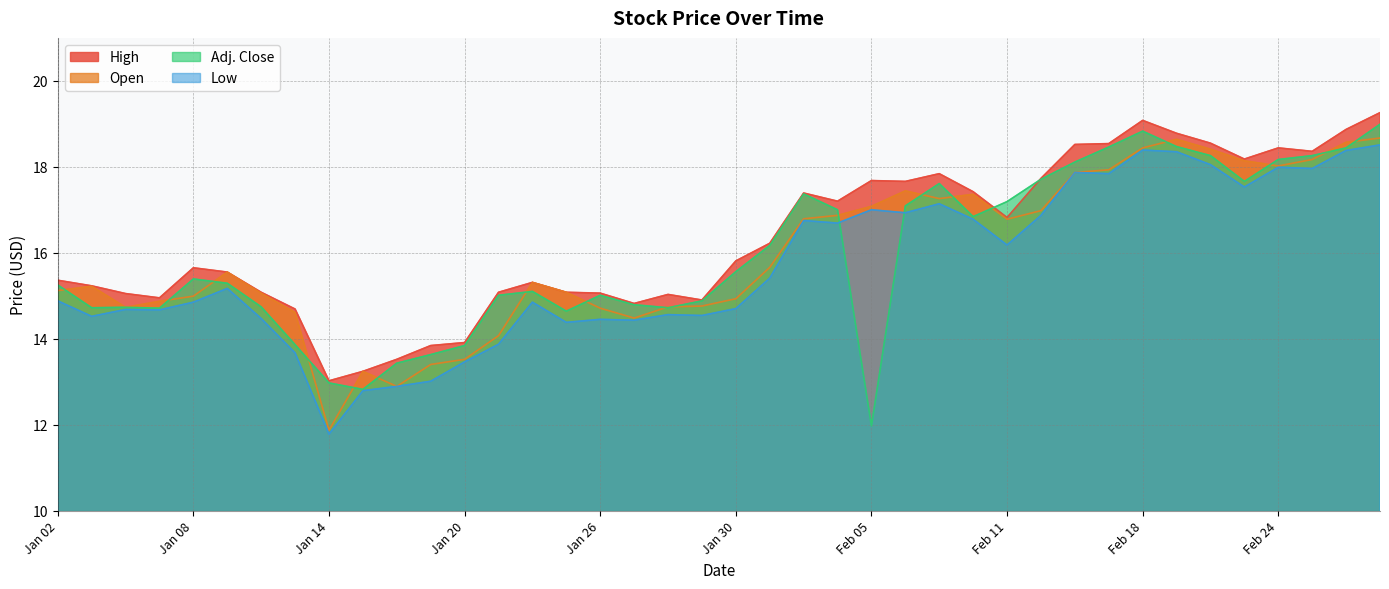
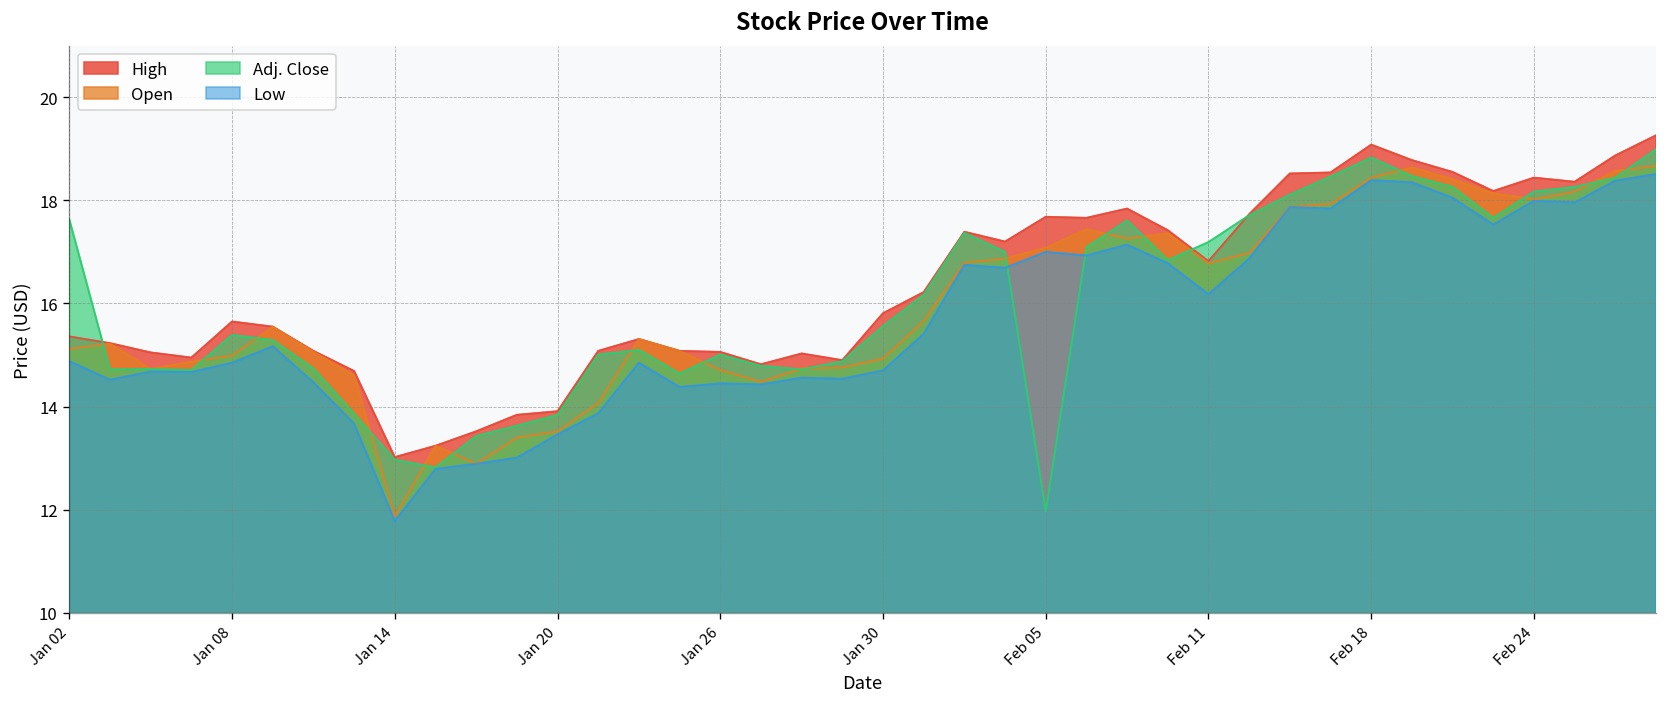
  {
    "Adj. Close": {
-     "Jan 02": 15.3,
+     "Jan 02": 17.6,
      "Jan 08": 15.4,
      "Jan 20": 13.8,
      "Jan 30": 15.6,
      "Feb 05": 12.0,
      "Feb 11": 17.2,
      "Feb 18": 18.8,
      "Feb 24": 18.2
    },
    "Low": {
      "Jan 02": 14.9,
      "Jan 08": 14.9,
      "Jan 14": 11.8,
      "Jan 20": 13.5,
      "Jan 26": 14.5,
      "Jan 30": 14.7,
      "Feb 05": 17.0,
      "Feb 11": 16.2
    }
  }
